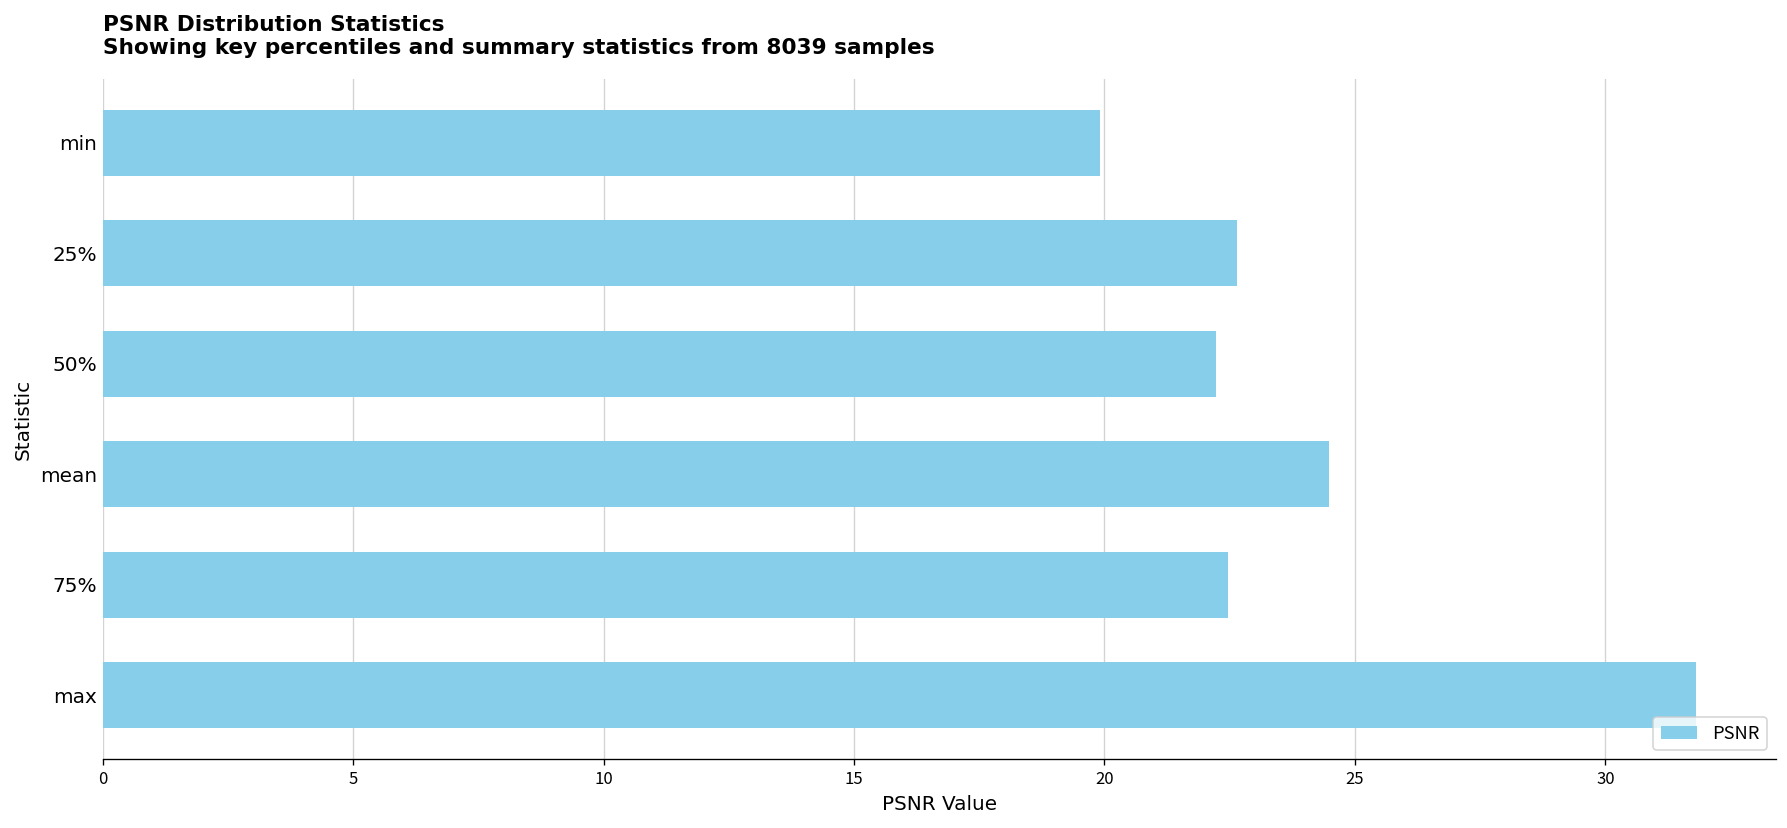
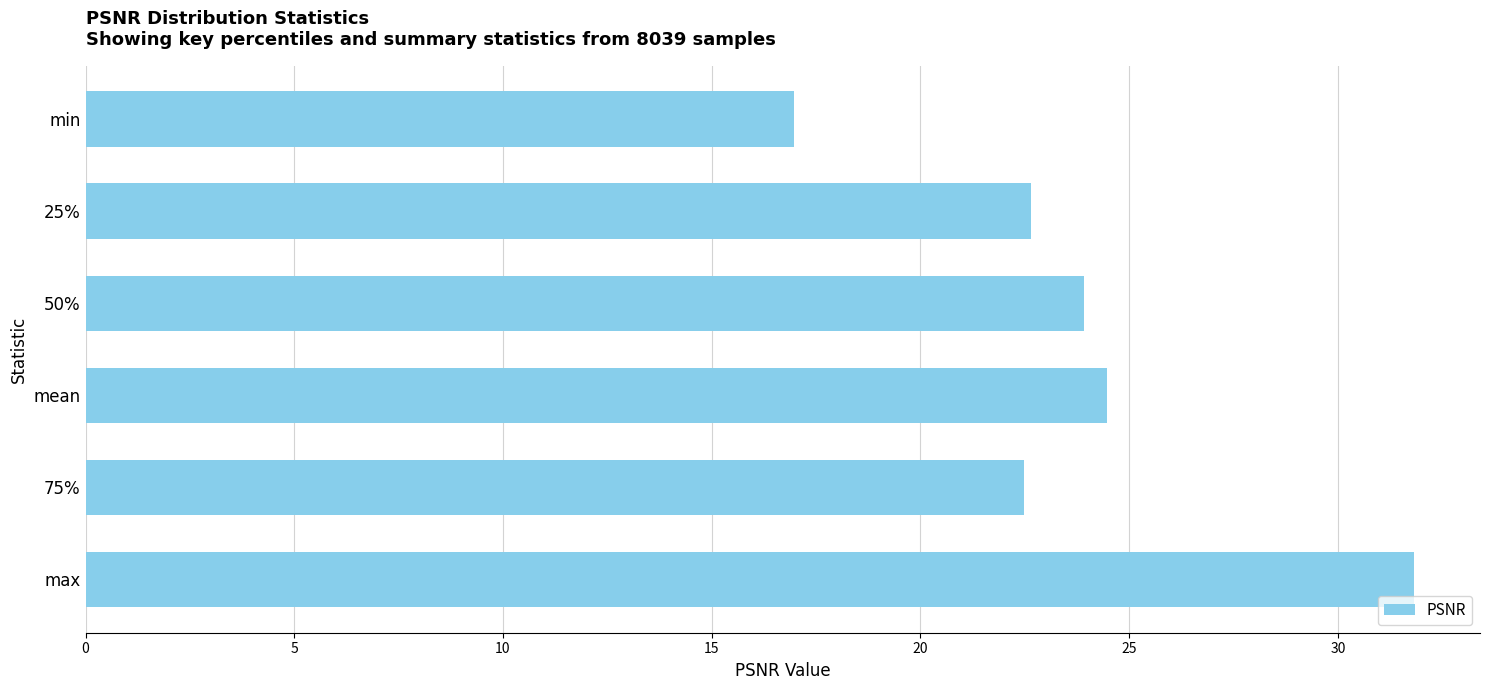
  {
-   "min": 19.9,
+   "min": 17.0,
    "25%": 22.6,
-   "50%": 22.2,
+   "50%": 23.9,
    "mean": 24.5,
    "75%": 22.5,
    "max": 31.8
  }
